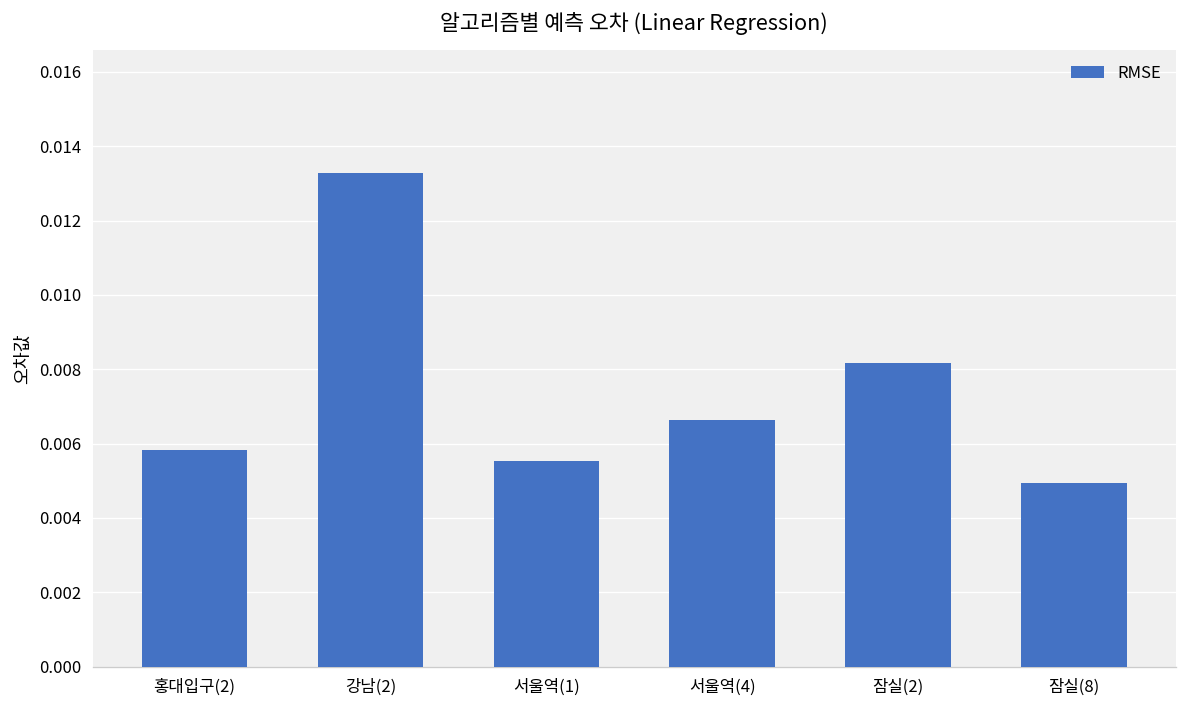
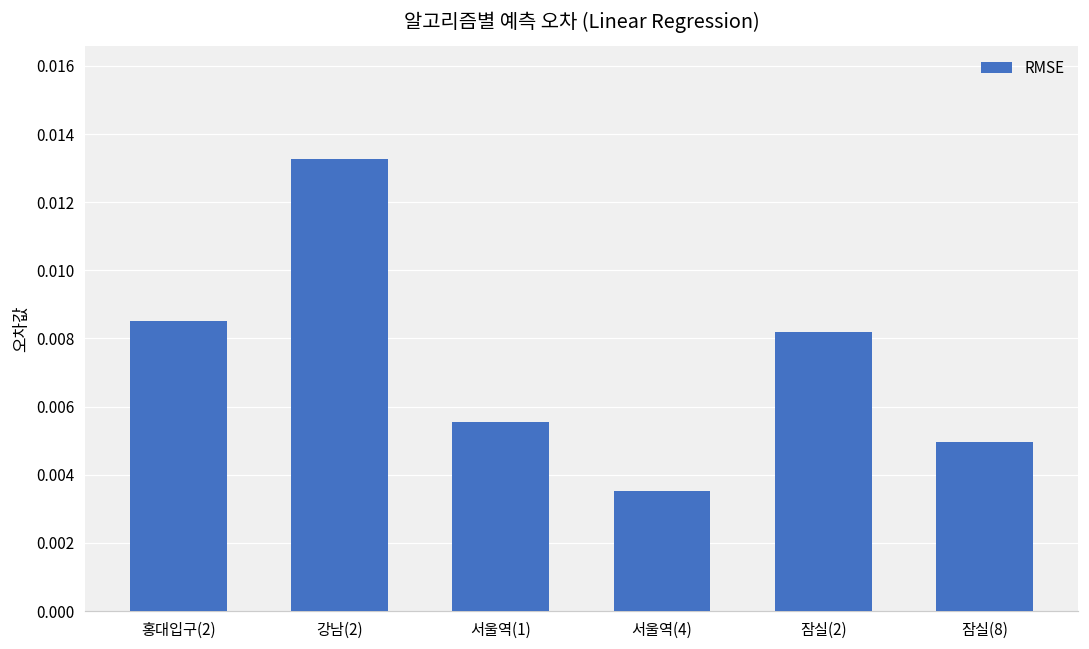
  {
-   "홍대입구(2)": 0.0058,
+   "홍대입구(2)": 0.0085,
    "강남(2)": 0.0133,
    "서울역(1)": 0.0055,
-   "서울역(4)": 0.0066,
+   "서울역(4)": 0.0035,
    "잠실(2)": 0.0082,
    "잠실(8)": 0.0049
  }
